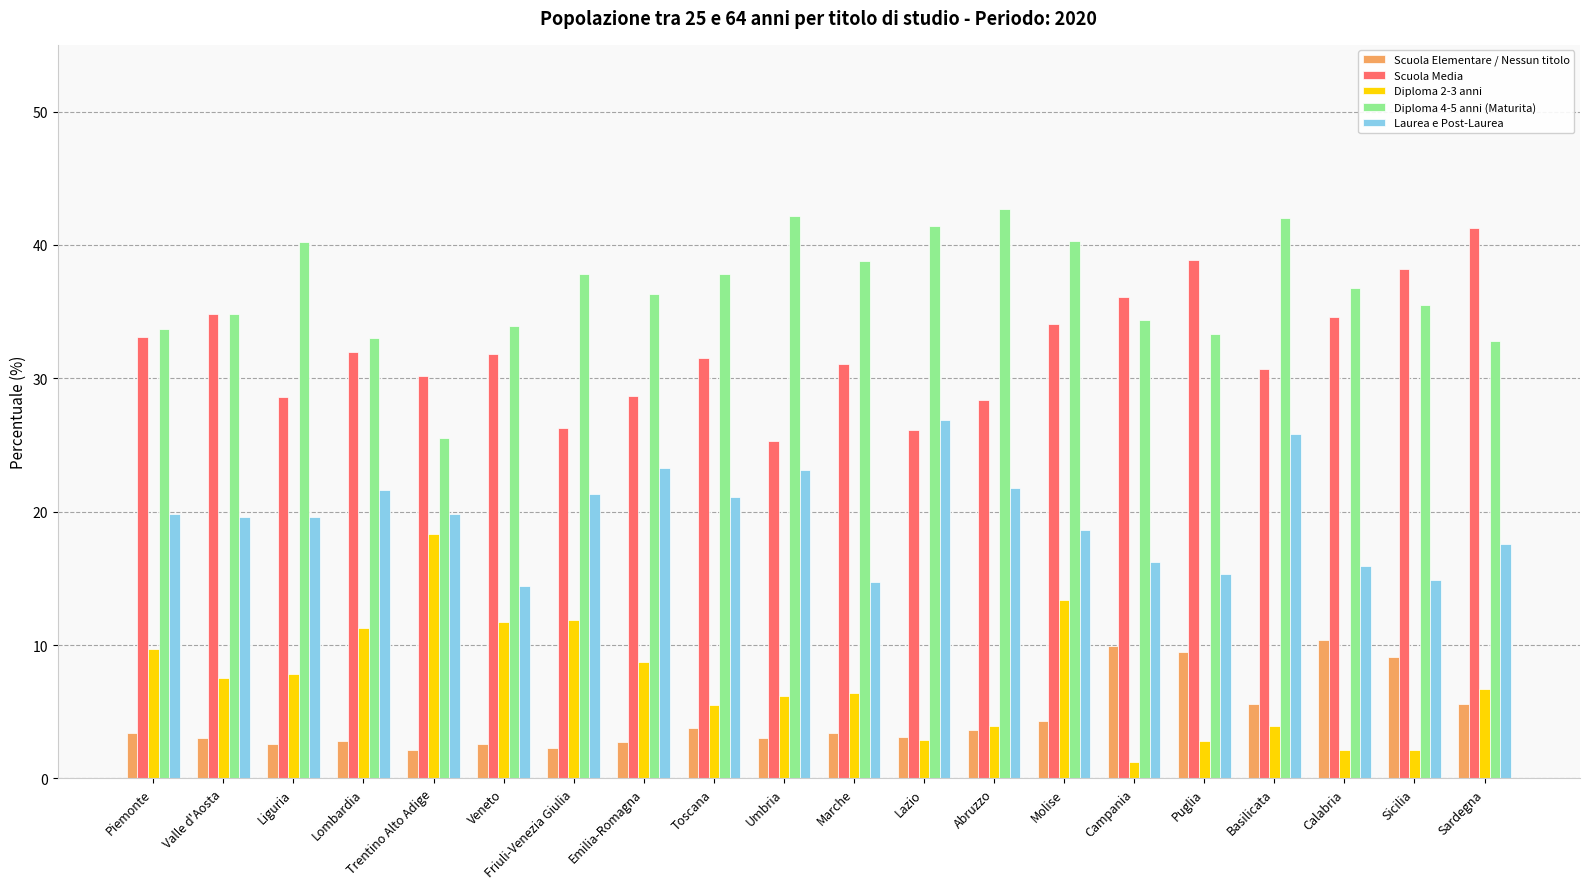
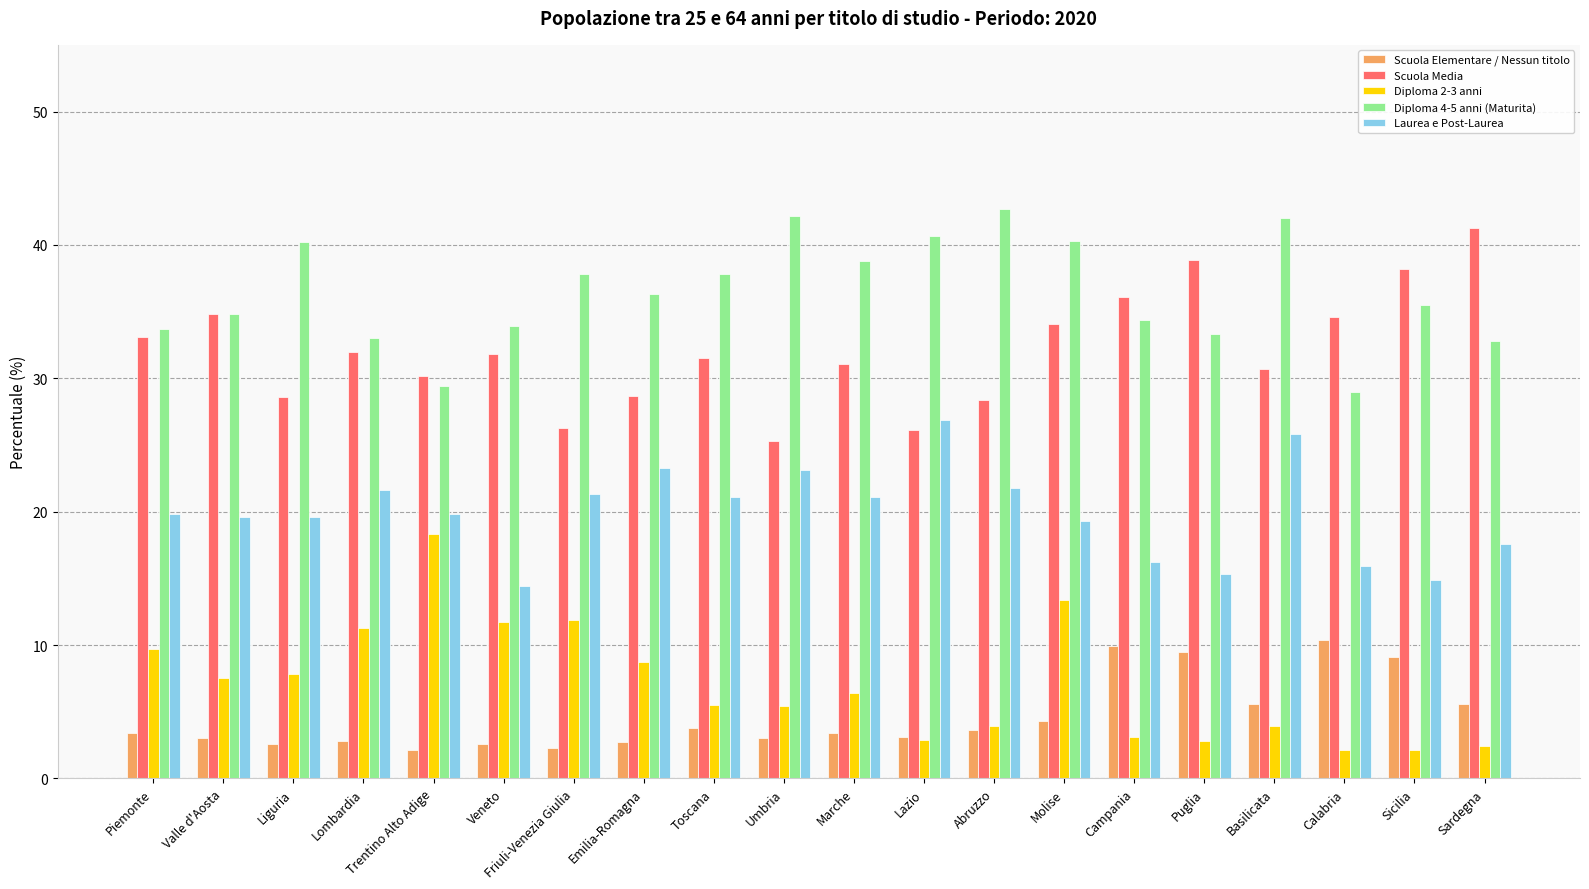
  {
    "Diploma 2-3 anni": {
      "Piemonte": 9.7,
      "Valle d'Aosta": 7.5,
      "Liguria": 7.8,
      "Lombardia": 11.3,
      "Trentino Alto Adige": 18.3,
      "Veneto": 11.7,
      "Friuli-Venezia Giulia": 11.9,
      "Emilia-Romagna": 8.7,
      "Toscana": 5.5,
-     "Umbria": 6.2,
+     "Umbria": 5.4,
      "Marche": 6.4,
      "Lazio": 2.9,
      "Abruzzo": 3.9,
      "Molise": 13.4,
-     "Campania": 1.2,
+     "Campania": 3.1,
      "Puglia": 2.8,
      "Basilicata": 3.9,
      "Calabria": 2.1,
      "Sicilia": 2.1,
-     "Sardegna": 6.7
+     "Sardegna": 2.4
    },
    "Diploma 4-5 anni (Maturita)": {
      "Piemonte": 33.7,
      "Valle d'Aosta": 34.8,
      "Liguria": 40.2,
      "Lombardia": 33.0,
-     "Trentino Alto Adige": 25.5,
+     "Trentino Alto Adige": 29.4,
      "Veneto": 33.9,
      "Friuli-Venezia Giulia": 37.8,
      "Emilia-Romagna": 36.3,
      "Toscana": 37.8,
      "Umbria": 42.2,
      "Marche": 38.8,
-     "Lazio": 41.4,
+     "Lazio": 40.7,
      "Abruzzo": 42.7,
      "Molise": 40.3,
      "Campania": 34.4,
      "Puglia": 33.3,
      "Basilicata": 42.0,
-     "Calabria": 36.8,
+     "Calabria": 29.0,
      "Sicilia": 35.5,
      "Sardegna": 32.8
    },
    "Laurea e Post-Laurea": {
      "Piemonte": 19.8,
      "Valle d'Aosta": 19.6,
      "Liguria": 19.6,
      "Lombardia": 21.6,
      "Trentino Alto Adige": 19.8,
      "Veneto": 14.4,
      "Friuli-Venezia Giulia": 21.3,
      "Emilia-Romagna": 23.3,
      "Toscana": 21.1,
      "Umbria": 23.1,
-     "Marche": 14.7,
+     "Marche": 21.1,
      "Lazio": 26.9,
      "Abruzzo": 21.8,
-     "Molise": 18.6,
+     "Molise": 19.3,
      "Campania": 16.2,
      "Puglia": 15.3,
      "Basilicata": 25.8,
      "Calabria": 15.9,
      "Sicilia": 14.9,
      "Sardegna": 17.6
    }
  }
